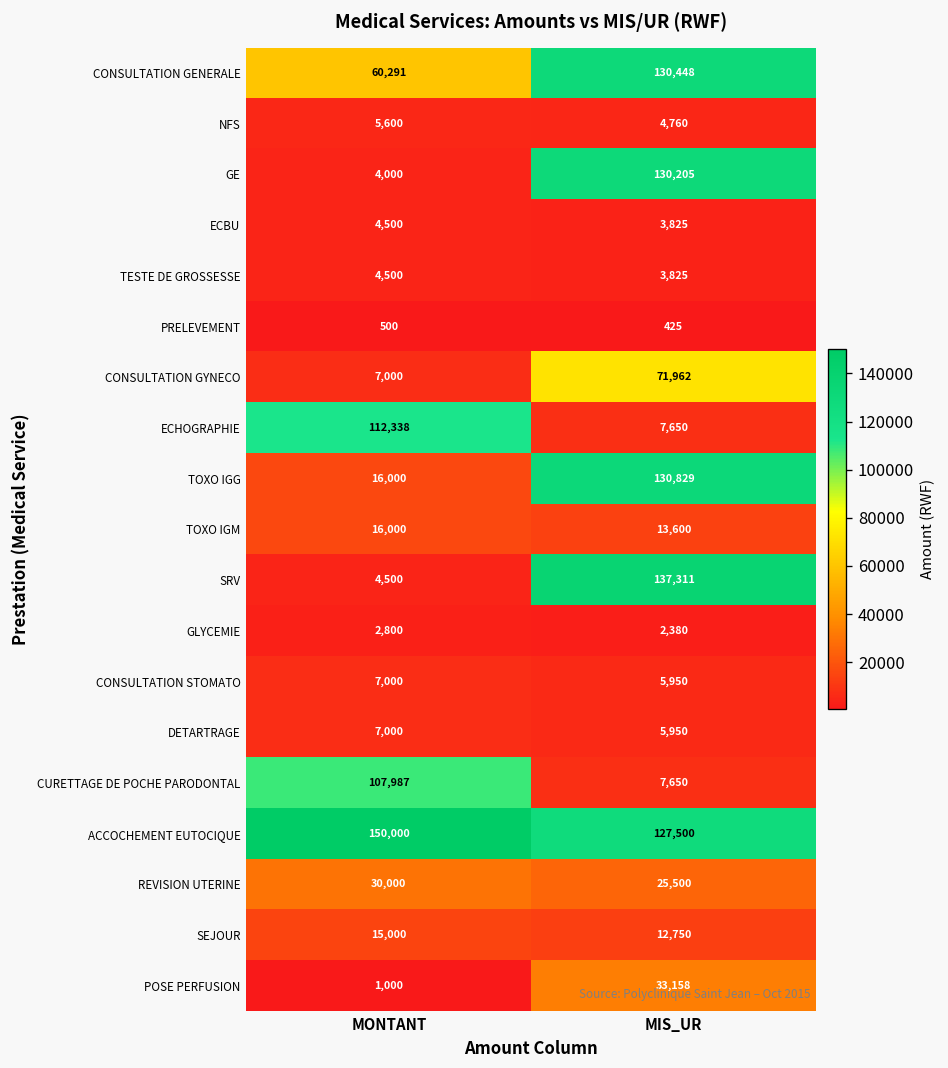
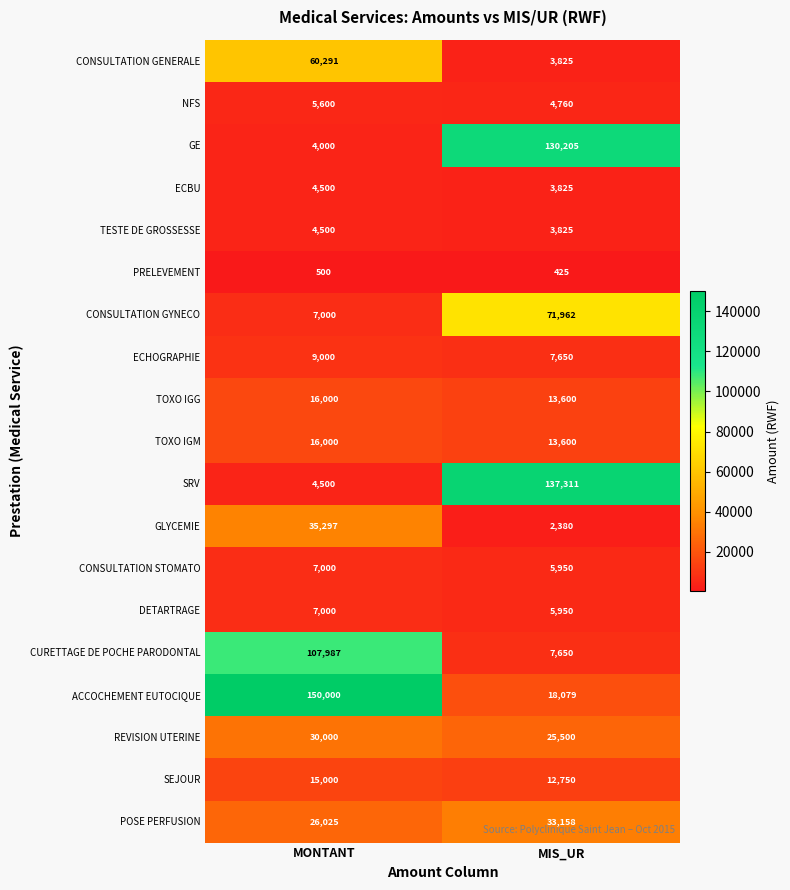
  {
    "CONSULTATION GENERALE": {
      "MONTANT": "60,291",
-     "MIS_UR": "130,448"
+     "MIS_UR": "3,825"
    },
    "NFS": {
      "MONTANT": "5,600",
      "MIS_UR": "4,760"
    },
    "GE": {
      "MONTANT": "4,000",
      "MIS_UR": "130,205"
    },
    "ECBU": {
      "MONTANT": "4,500",
      "MIS_UR": "3,825"
    },
    "TESTE DE GROSSESSE": {
      "MONTANT": "4,500",
      "MIS_UR": "3,825"
    },
    "PRELEVEMENT": {
      "MONTANT": "500",
      "MIS_UR": "425"
    },
    "CONSULTATION GYNECO": {
      "MONTANT": "7,000",
      "MIS_UR": "71,962"
    },
    "ECHOGRAPHIE": {
-     "MONTANT": "112,338",
+     "MONTANT": "9,000",
      "MIS_UR": "7,650"
    },
    "TOXO IGG": {
      "MONTANT": "16,000",
-     "MIS_UR": "130,829"
+     "MIS_UR": "13,600"
    },
    "TOXO IGM": {
      "MONTANT": "16,000",
      "MIS_UR": "13,600"
    },
    "SRV": {
      "MONTANT": "4,500",
      "MIS_UR": "137,311"
    },
    "GLYCEMIE": {
-     "MONTANT": "2,800",
+     "MONTANT": "35,297",
      "MIS_UR": "2,380"
    },
    "CONSULTATION STOMATO": {
      "MONTANT": "7,000",
      "MIS_UR": "5,950"
    },
    "DETARTRAGE": {
      "MONTANT": "7,000",
      "MIS_UR": "5,950"
    },
    "CURETTAGE DE POCHE PARODONTAL": {
      "MONTANT": "107,987",
      "MIS_UR": "7,650"
    },
    "ACCOCHEMENT EUTOCIQUE": {
      "MONTANT": "150,000",
-     "MIS_UR": "127,500"
+     "MIS_UR": "18,079"
    },
    "REVISION UTERINE": {
      "MONTANT": "30,000",
      "MIS_UR": "25,500"
    },
    "SEJOUR": {
      "MONTANT": "15,000",
      "MIS_UR": "12,750"
    },
    "POSE PERFUSION": {
-     "MONTANT": "1,000",
+     "MONTANT": "26,025",
      "MIS_UR": "2015"
    }
  }
